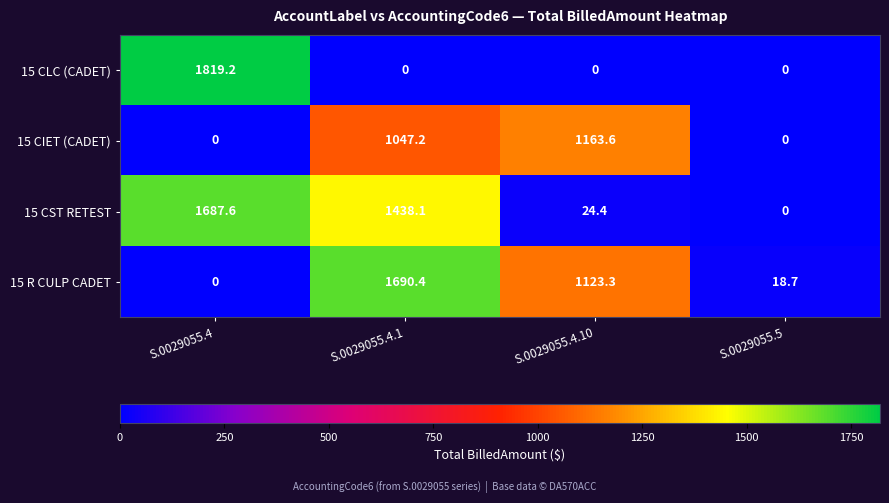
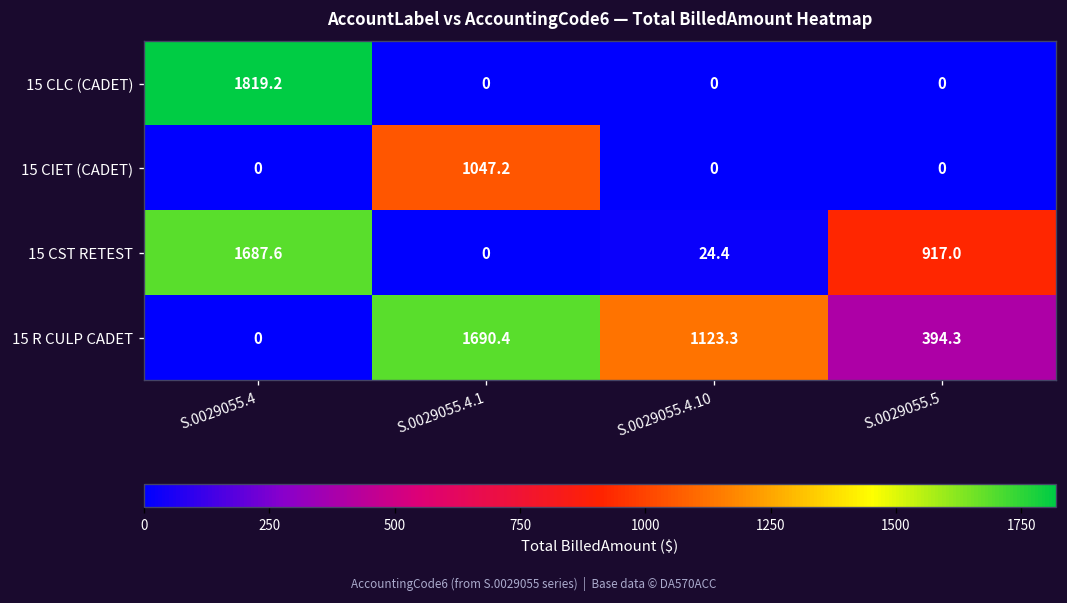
  {
    "15 CLC (CADET)": {
      "S.0029055.4": 1819.2,
      "S.0029055.4.1": 0,
      "S.0029055.4.10": 0,
      "S.0029055.5": 0
    },
    "15 CIET (CADET)": {
      "S.0029055.4": 0,
      "S.0029055.4.1": 1047.2,
-     "S.0029055.4.10": 1163.6,
+     "S.0029055.4.10": 0,
      "S.0029055.5": 0
    },
    "15 CST RETEST": {
      "S.0029055.4": 1687.6,
-     "S.0029055.4.1": 1438.1,
+     "S.0029055.4.1": 0,
      "S.0029055.4.10": 24.4,
-     "S.0029055.5": 0
+     "S.0029055.5": 917.0
    },
    "15 R CULP CADET": {
      "S.0029055.4": 0,
      "S.0029055.4.1": 1690.4,
      "S.0029055.4.10": 1123.3,
-     "S.0029055.5": 18.7
+     "S.0029055.5": 394.3
    }
  }
